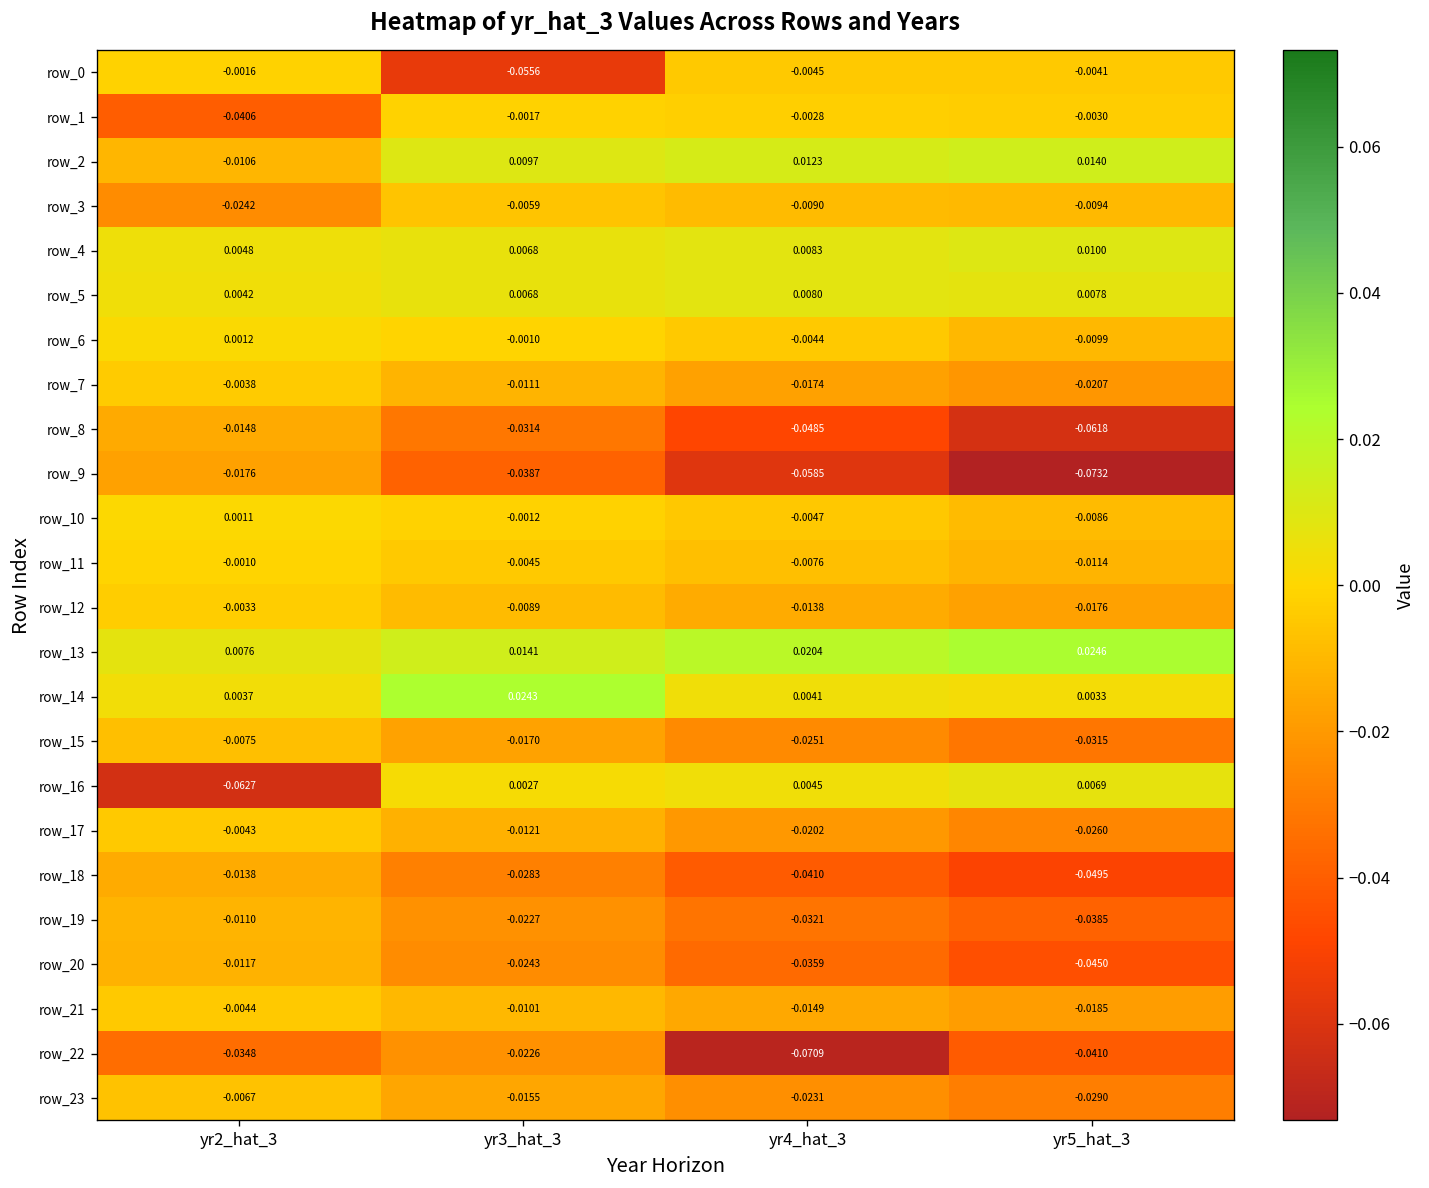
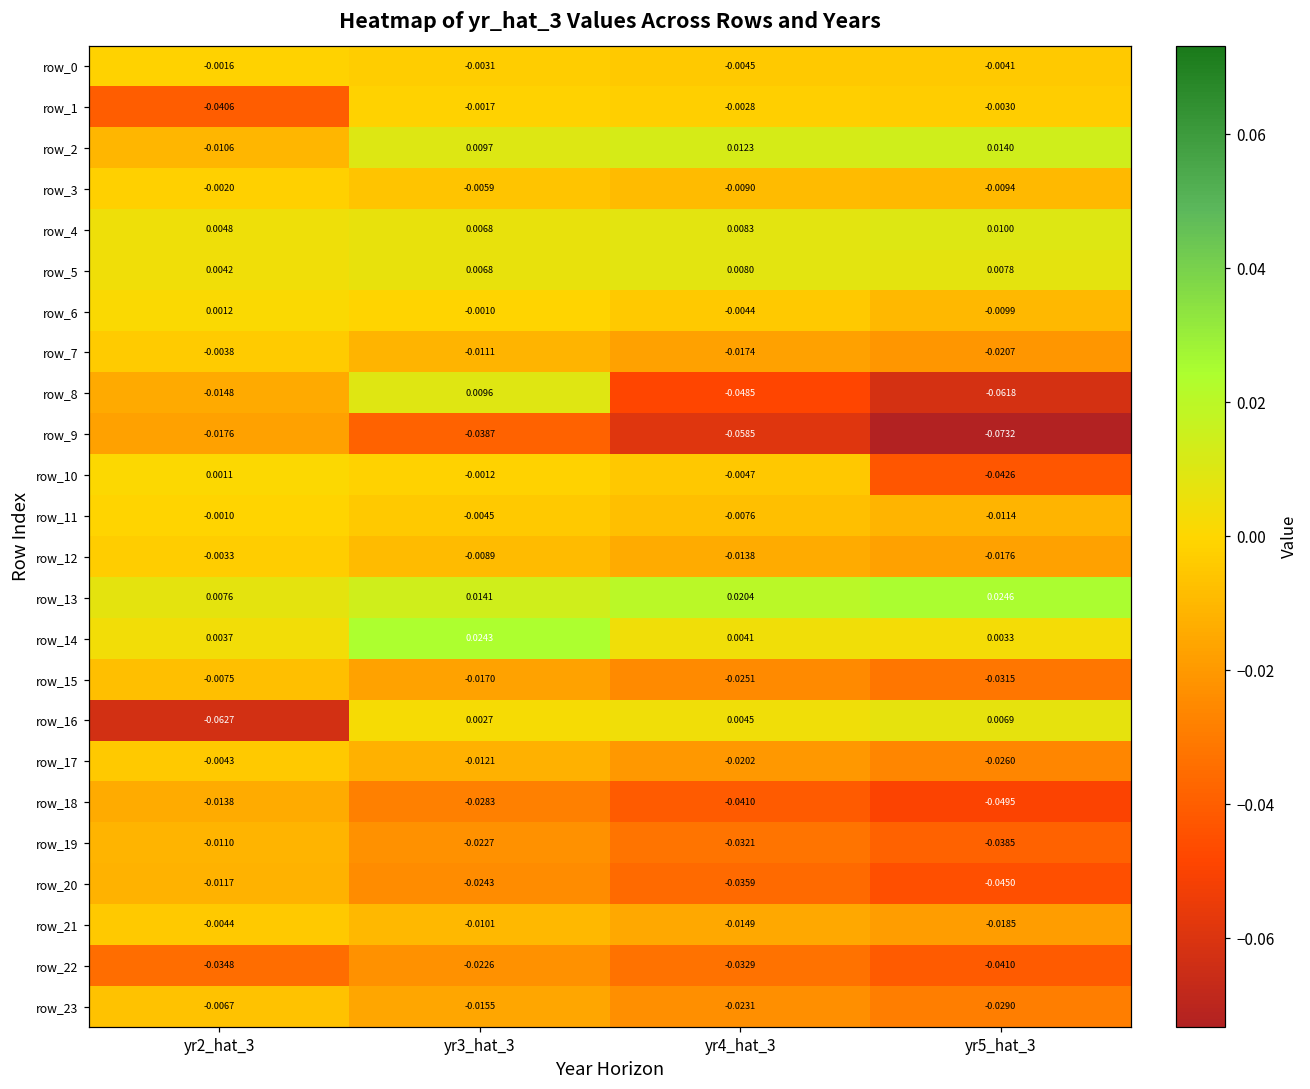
  {
    "row_0": {
      "yr2_hat_3": -0.0016,
-     "yr3_hat_3": -0.0556,
+     "yr3_hat_3": -0.0031,
      "yr4_hat_3": -0.0045,
      "yr5_hat_3": -0.0041
    },
    "row_1": {
      "yr2_hat_3": -0.0406,
      "yr3_hat_3": -0.0017,
      "yr4_hat_3": -0.0028,
      "yr5_hat_3": -0.0030
    },
    "row_2": {
      "yr2_hat_3": -0.0106,
      "yr3_hat_3": 0.0097,
      "yr4_hat_3": 0.0123,
      "yr5_hat_3": 0.0140
    },
    "row_3": {
-     "yr2_hat_3": -0.0242,
+     "yr2_hat_3": -0.0020,
      "yr3_hat_3": -0.0059,
      "yr4_hat_3": -0.0090,
      "yr5_hat_3": -0.0094
    },
    "row_4": {
      "yr2_hat_3": 0.0048,
      "yr3_hat_3": 0.0068,
      "yr4_hat_3": 0.0083,
      "yr5_hat_3": 0.0100
    },
    "row_5": {
      "yr2_hat_3": 0.0042,
      "yr3_hat_3": 0.0068,
      "yr4_hat_3": 0.0080,
      "yr5_hat_3": 0.0078
    },
    "row_6": {
      "yr2_hat_3": 0.0012,
      "yr3_hat_3": -0.0010,
      "yr4_hat_3": -0.0044,
      "yr5_hat_3": -0.0099
    },
    "row_7": {
      "yr2_hat_3": -0.0038,
      "yr3_hat_3": -0.0111,
      "yr4_hat_3": -0.0174,
      "yr5_hat_3": -0.0207
    },
    "row_8": {
      "yr2_hat_3": -0.0148,
-     "yr3_hat_3": -0.0314,
+     "yr3_hat_3": 0.0096,
      "yr4_hat_3": -0.0485,
      "yr5_hat_3": -0.0618
    },
    "row_9": {
      "yr2_hat_3": -0.0176,
      "yr3_hat_3": -0.0387,
      "yr4_hat_3": -0.0585,
      "yr5_hat_3": -0.0732
    },
    "row_10": {
      "yr2_hat_3": 0.0011,
      "yr3_hat_3": -0.0012,
      "yr4_hat_3": -0.0047,
-     "yr5_hat_3": -0.0086
+     "yr5_hat_3": -0.0426
    },
    "row_11": {
      "yr2_hat_3": -0.0010,
      "yr3_hat_3": -0.0045,
      "yr4_hat_3": -0.0076,
      "yr5_hat_3": -0.0114
    },
    "row_12": {
      "yr2_hat_3": -0.0033,
      "yr3_hat_3": -0.0089,
      "yr4_hat_3": -0.0138,
      "yr5_hat_3": -0.0176
    },
    "row_13": {
      "yr2_hat_3": 0.0076,
      "yr3_hat_3": 0.0141,
      "yr4_hat_3": 0.0204,
      "yr5_hat_3": 0.0246
    },
    "row_14": {
      "yr2_hat_3": 0.0037,
      "yr3_hat_3": 0.0243,
      "yr4_hat_3": 0.0041,
      "yr5_hat_3": 0.0033
    },
    "row_15": {
      "yr2_hat_3": -0.0075,
      "yr3_hat_3": -0.0170,
      "yr4_hat_3": -0.0251,
      "yr5_hat_3": -0.0315
    },
    "row_16": {
      "yr2_hat_3": -0.0627,
      "yr3_hat_3": 0.0027,
      "yr4_hat_3": 0.0045,
      "yr5_hat_3": 0.0069
    },
    "row_17": {
      "yr2_hat_3": -0.0043,
      "yr3_hat_3": -0.0121,
      "yr4_hat_3": -0.0202,
      "yr5_hat_3": -0.0260
    },
    "row_18": {
      "yr2_hat_3": -0.0138,
      "yr3_hat_3": -0.0283,
      "yr4_hat_3": -0.0410,
      "yr5_hat_3": -0.0495
    },
    "row_19": {
      "yr2_hat_3": -0.0110,
      "yr3_hat_3": -0.0227,
      "yr4_hat_3": -0.0321,
      "yr5_hat_3": -0.0385
    },
    "row_20": {
      "yr2_hat_3": -0.0117,
      "yr3_hat_3": -0.0243,
      "yr4_hat_3": -0.0359,
      "yr5_hat_3": -0.0450
    },
    "row_21": {
      "yr2_hat_3": -0.0044,
      "yr3_hat_3": -0.0101,
      "yr4_hat_3": -0.0149,
      "yr5_hat_3": -0.0185
    },
    "row_22": {
      "yr2_hat_3": -0.0348,
      "yr3_hat_3": -0.0226,
-     "yr4_hat_3": -0.0709,
+     "yr4_hat_3": -0.0329,
      "yr5_hat_3": -0.0410
    },
    "row_23": {
      "yr2_hat_3": -0.0067,
      "yr3_hat_3": -0.0155,
      "yr4_hat_3": -0.0231,
      "yr5_hat_3": -0.0290
    }
  }
